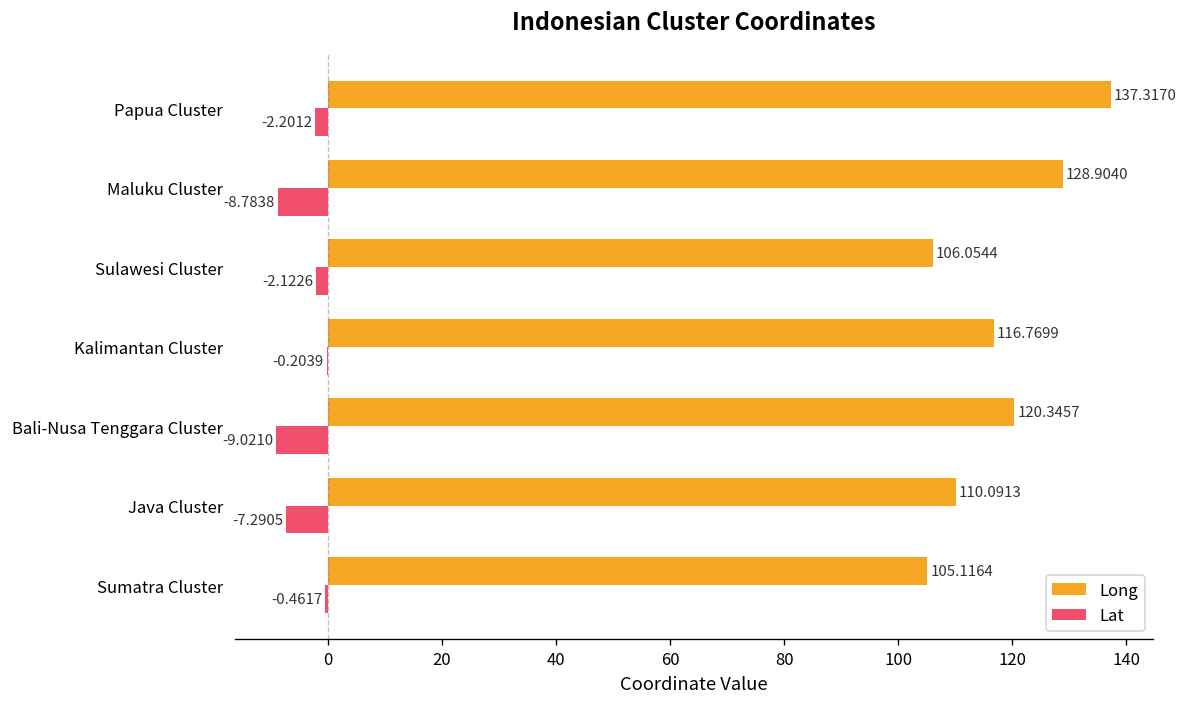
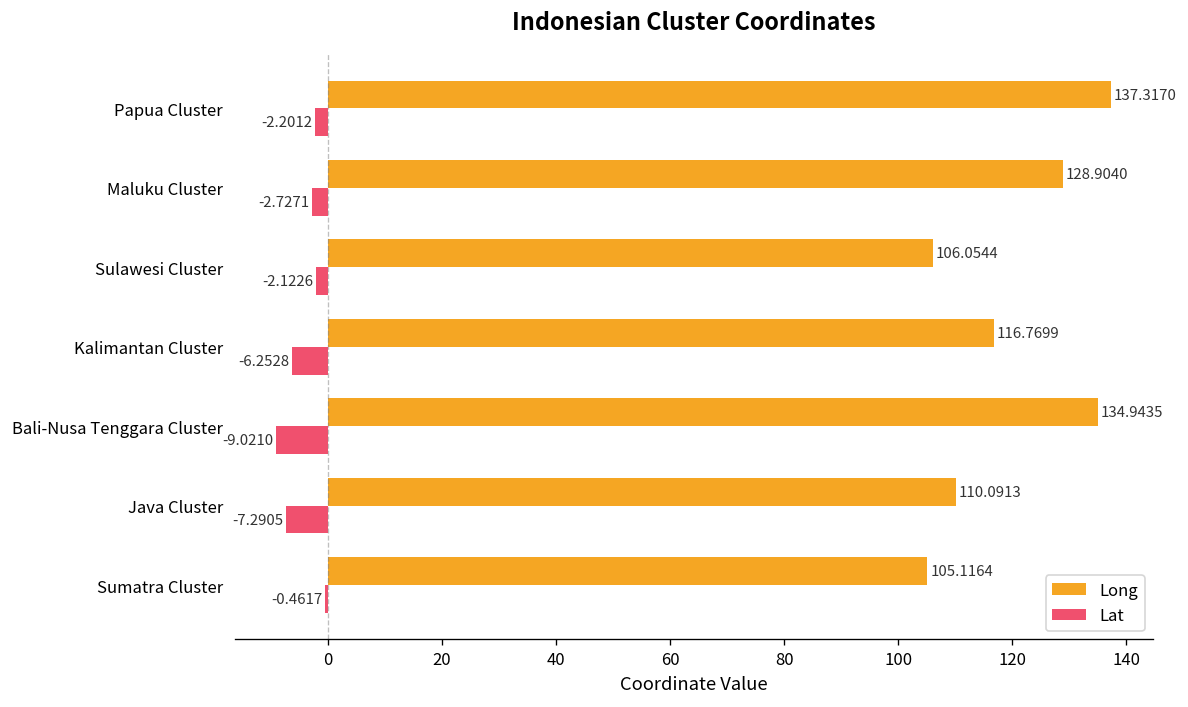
  {
    "Long": {
      "Papua Cluster": 137.3170,
      "Maluku Cluster": 128.9040,
      "Sulawesi Cluster": 106.0544,
      "Kalimantan Cluster": 116.7699,
-     "Bali-Nusa Tenggara Cluster": 120.3457,
+     "Bali-Nusa Tenggara Cluster": 134.9435,
      "Java Cluster": 110.0913,
      "Sumatra Cluster": 105.1164
    },
    "Lat": {
      "Papua Cluster": -2.2012,
-     "Maluku Cluster": -8.7838,
+     "Maluku Cluster": -2.7271,
      "Sulawesi Cluster": -2.1226,
-     "Kalimantan Cluster": -0.2039,
+     "Kalimantan Cluster": -6.2528,
      "Bali-Nusa Tenggara Cluster": -9.0210,
      "Java Cluster": -7.2905,
      "Sumatra Cluster": -0.4617
    }
  }
